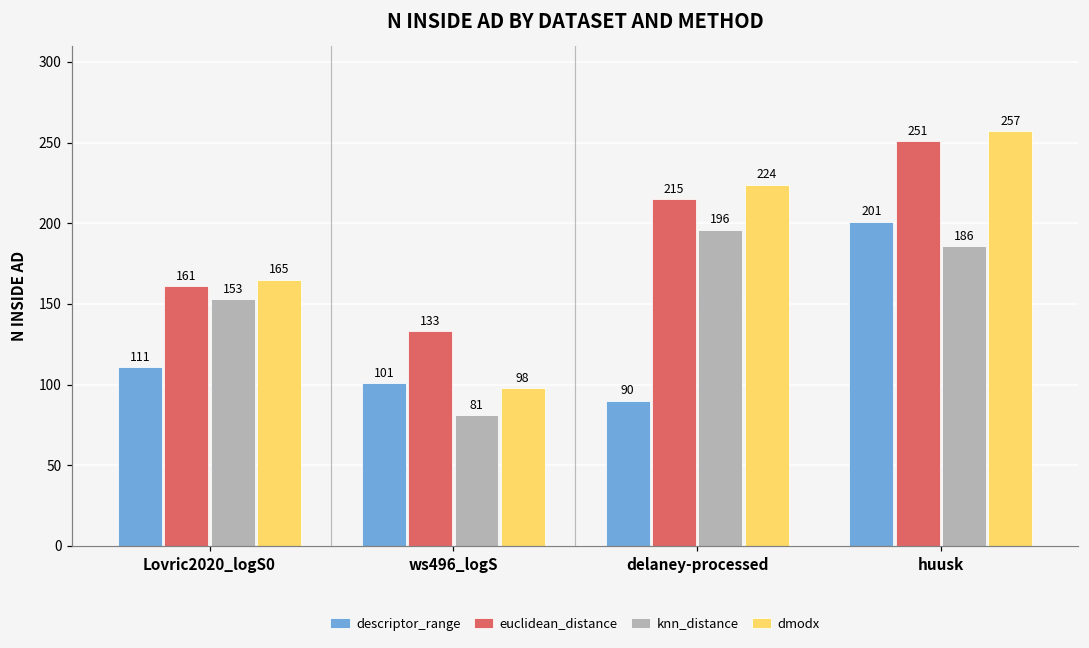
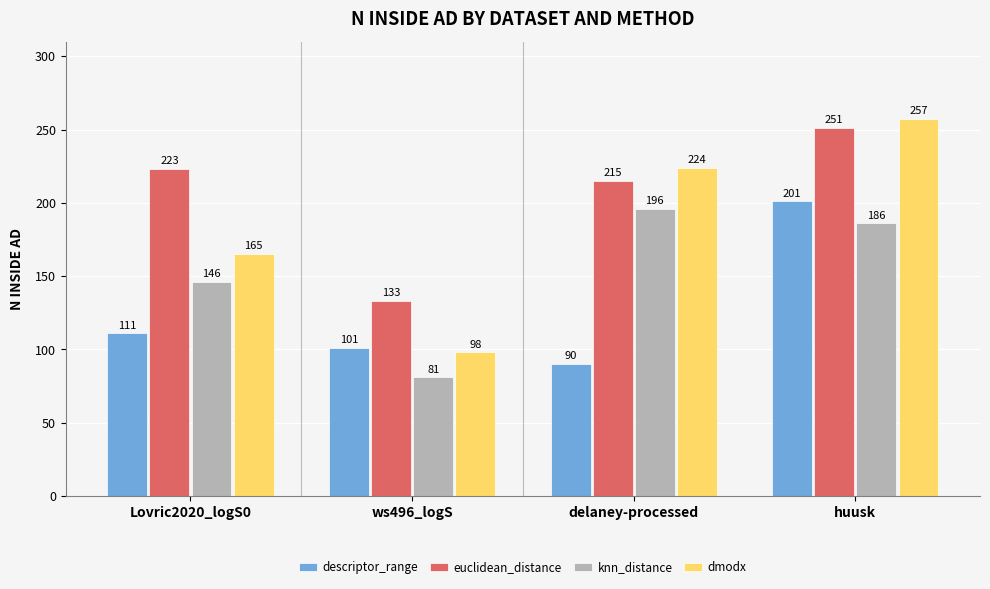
  {
    "descriptor_range": {
      "Lovric2020_logS0": 111,
      "ws496_logS": 101,
      "delaney-processed": 90,
      "huusk": 201
    },
    "euclidean_distance": {
-     "Lovric2020_logS0": 161,
+     "Lovric2020_logS0": 223,
      "ws496_logS": 133,
      "delaney-processed": 215,
      "huusk": 251
    },
    "knn_distance": {
-     "Lovric2020_logS0": 153,
+     "Lovric2020_logS0": 146,
      "ws496_logS": 81,
      "delaney-processed": 196,
      "huusk": 186
    },
    "dmodx": {
      "Lovric2020_logS0": 165,
      "ws496_logS": 98,
      "delaney-processed": 224,
      "huusk": 257
    }
  }
